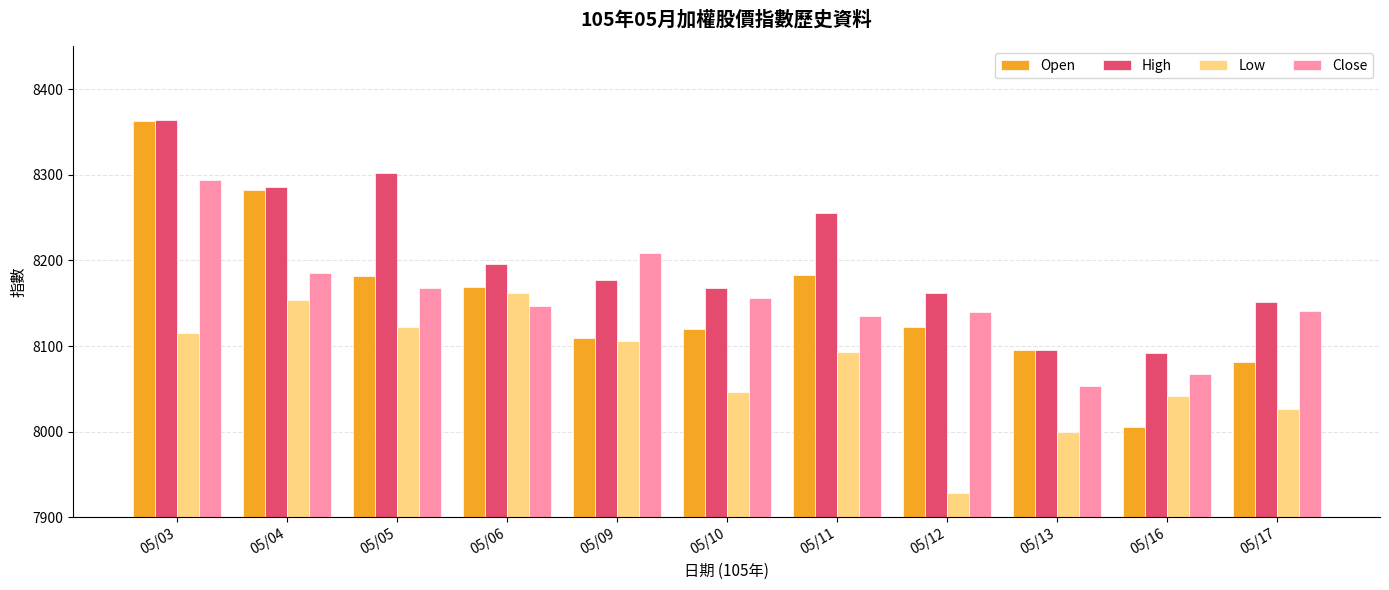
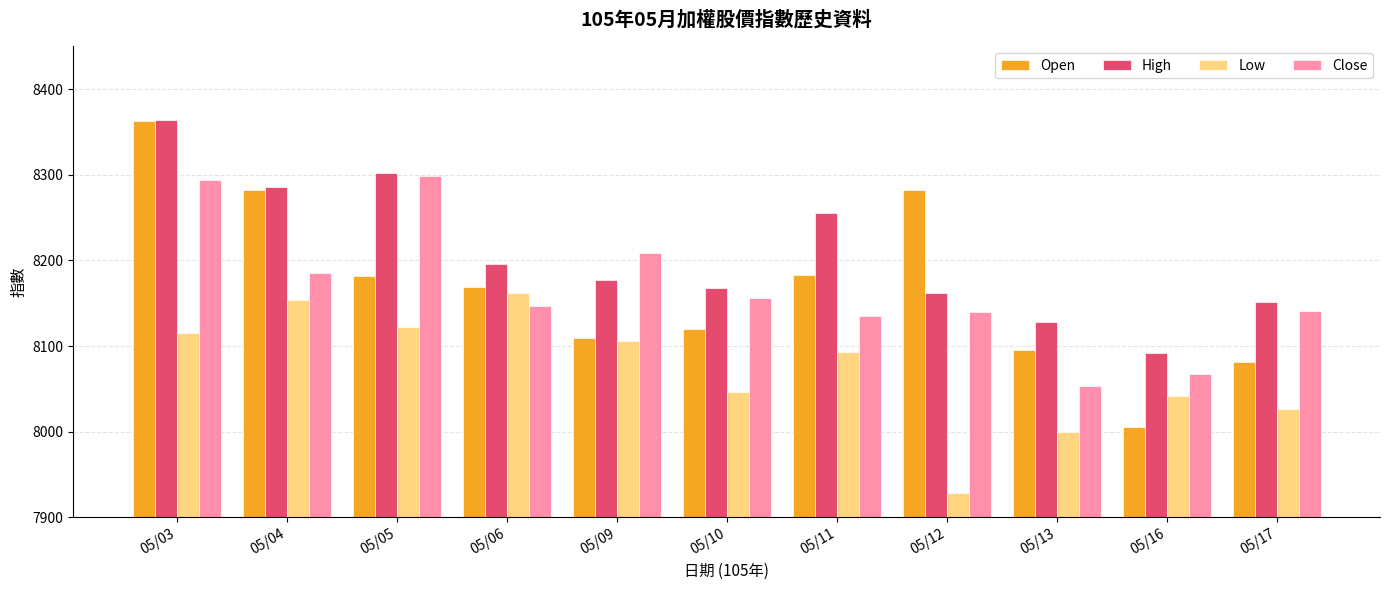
  {
    "Open": {
      "05/03": 8360,
      "05/04": 8280,
      "05/05": 8180,
      "05/06": 8170,
      "05/09": 8110,
      "05/10": 8120,
      "05/11": 8180,
-     "05/12": 8120,
+     "05/12": 8280,
      "05/13": 8100,
      "05/16": 8010,
      "05/17": 8080
    },
    "High": {
      "05/03": 8360,
      "05/04": 8290,
      "05/05": 8300,
      "05/06": 8200,
      "05/09": 8180,
      "05/10": 8170,
      "05/11": 8260,
      "05/12": 8160,
-     "05/13": 8100,
+     "05/13": 8130,
      "05/16": 8090,
      "05/17": 8150
    },
    "Low": {
      "05/03": 8120,
      "05/04": 8150,
      "05/05": 8120,
      "05/06": 8160,
      "05/09": 8110,
      "05/10": 8050,
      "05/11": 8090,
      "05/12": 7930,
      "05/13": 8000,
      "05/16": 8040,
      "05/17": 8030
    },
    "Close": {
      "05/03": 8290,
      "05/04": 8190,
-     "05/05": 8170,
+     "05/05": 8300,
      "05/06": 8150,
      "05/09": 8210,
      "05/10": 8160,
      "05/11": 8140,
      "05/12": 8140,
      "05/13": 8050,
      "05/16": 8070,
      "05/17": 8140
    }
  }
